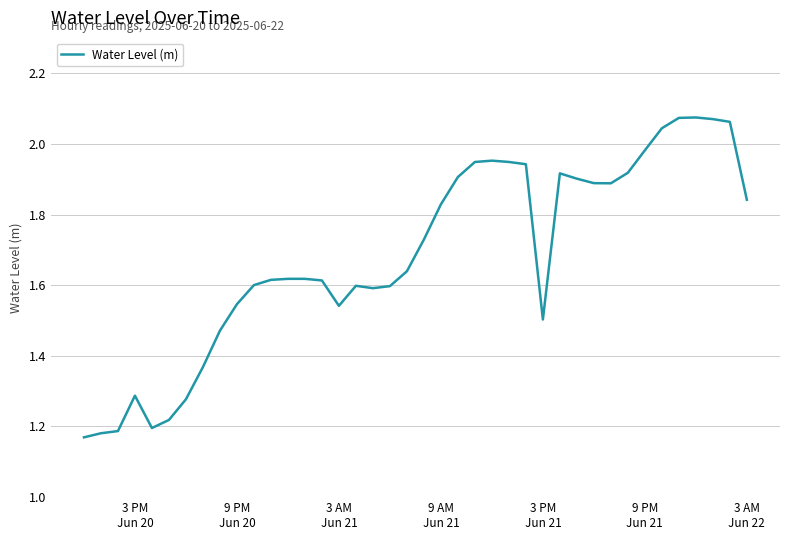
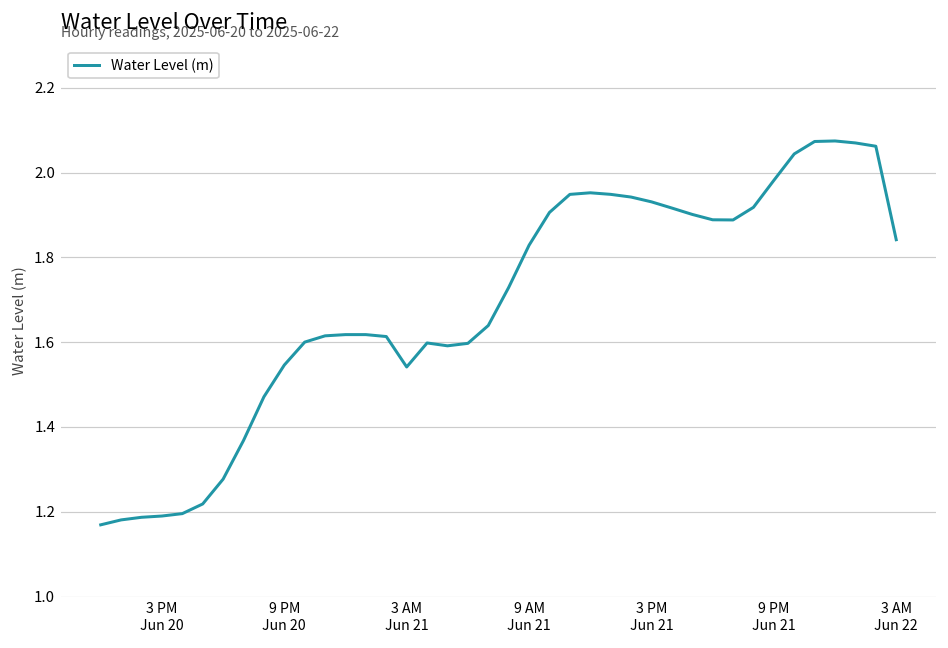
  {
-   "3 PM Jun 20": 1.29,
+   "3 PM Jun 20": 1.19,
    "9 PM Jun 20": 1.55,
    "3 AM Jun 21": 1.54,
    "9 AM Jun 21": 1.83,
-   "3 PM Jun 21": 1.50,
+   "3 PM Jun 21": 1.93,
    "9 PM Jun 21": 1.98,
    "3 AM Jun 22": 1.84
  }
